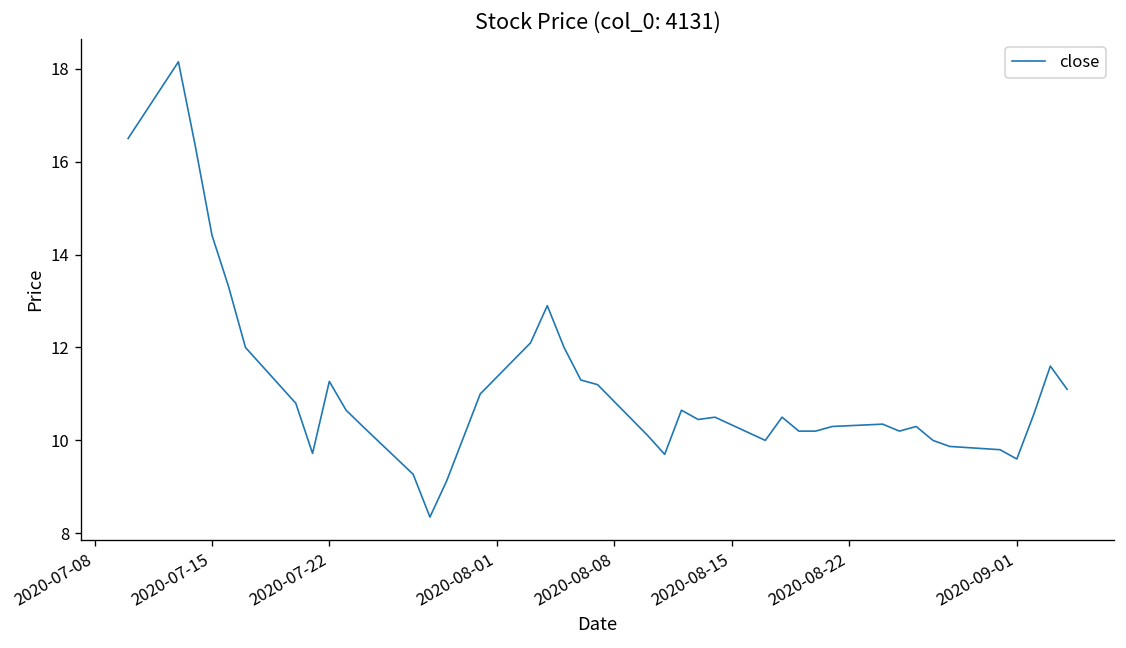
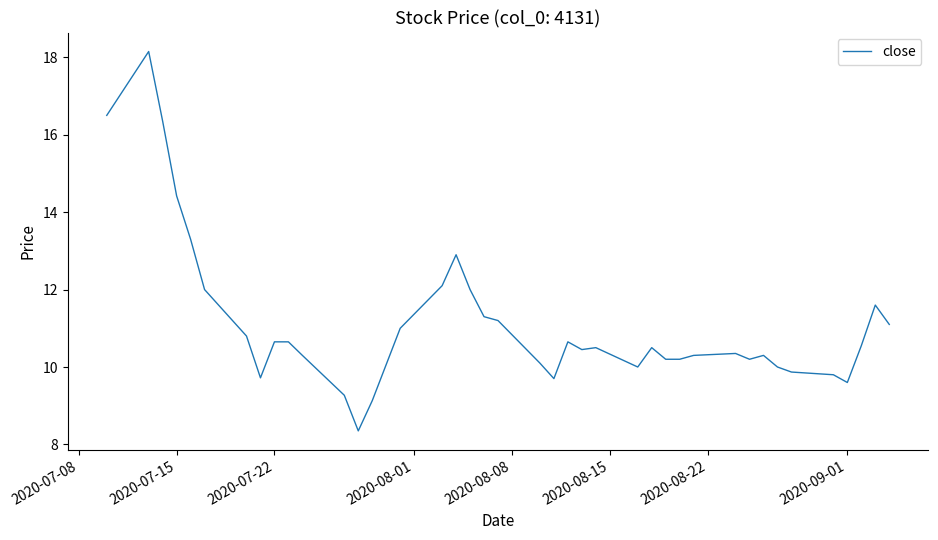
  {
    "2020-07-15": 14.4,
-   "2020-07-22": 11.3,
+   "2020-07-22": 10.7,
    "2020-09-01": 9.6
  }
